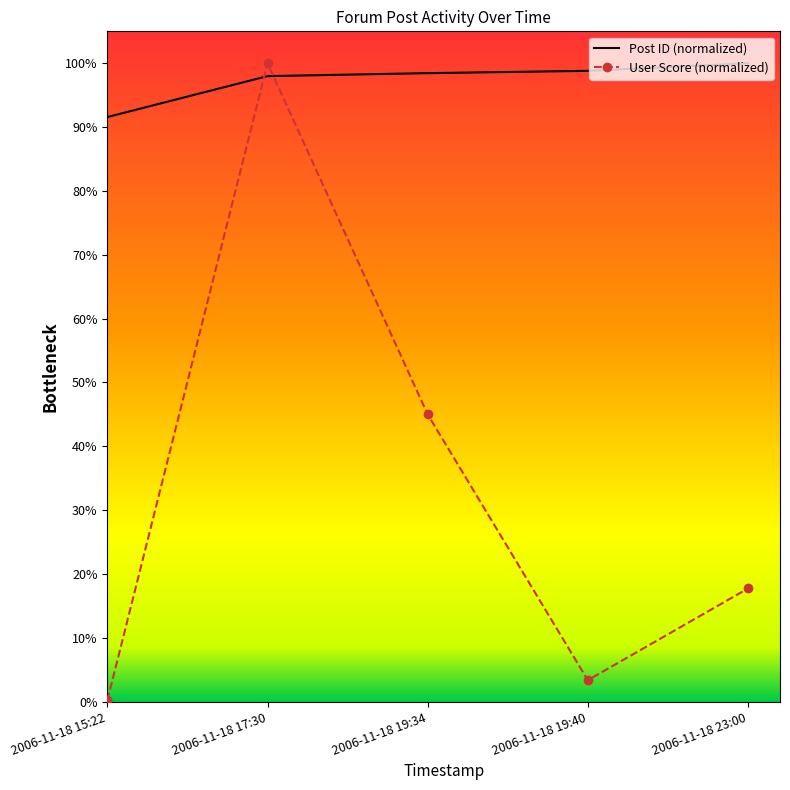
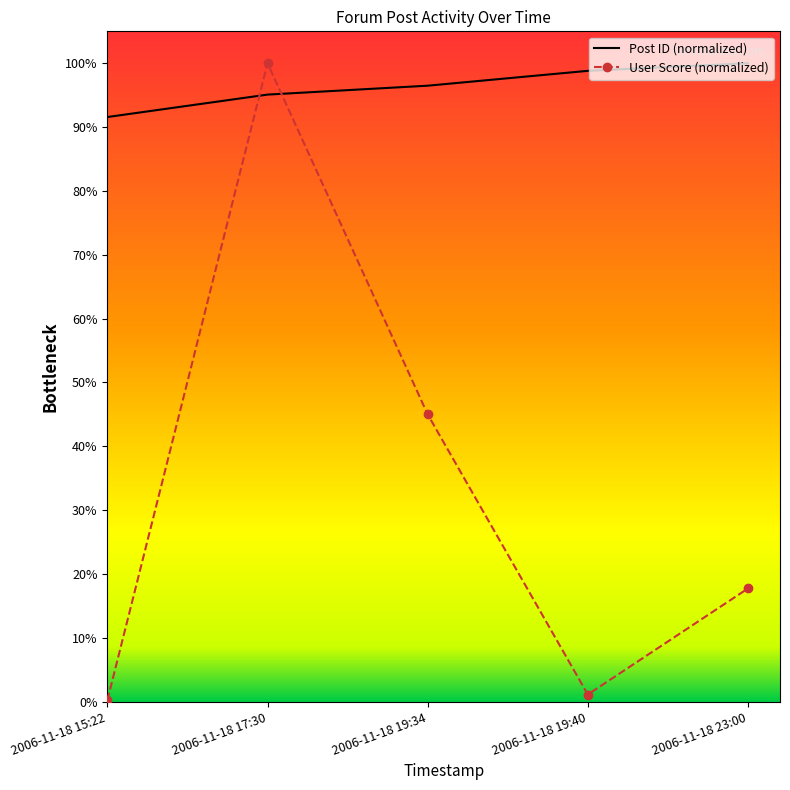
  {
    "Post ID (normalized)": {
      "2006-11-18 15:22": "92%",
-     "2006-11-18 17:30": "98%",
-     "2006-11-18 19:34": "98%",
+     "2006-11-18 17:30": "95%",
+     "2006-11-18 19:34": "96%",
      "2006-11-18 19:40": "99%"
    },
    "User Score (normalized)": {
      "2006-11-18 15:22": "0%",
      "2006-11-18 17:30": "100%",
      "2006-11-18 19:34": "45%",
-     "2006-11-18 19:40": "3%",
+     "2006-11-18 19:40": "1%",
      "2006-11-18 23:00": "18%"
    }
  }
